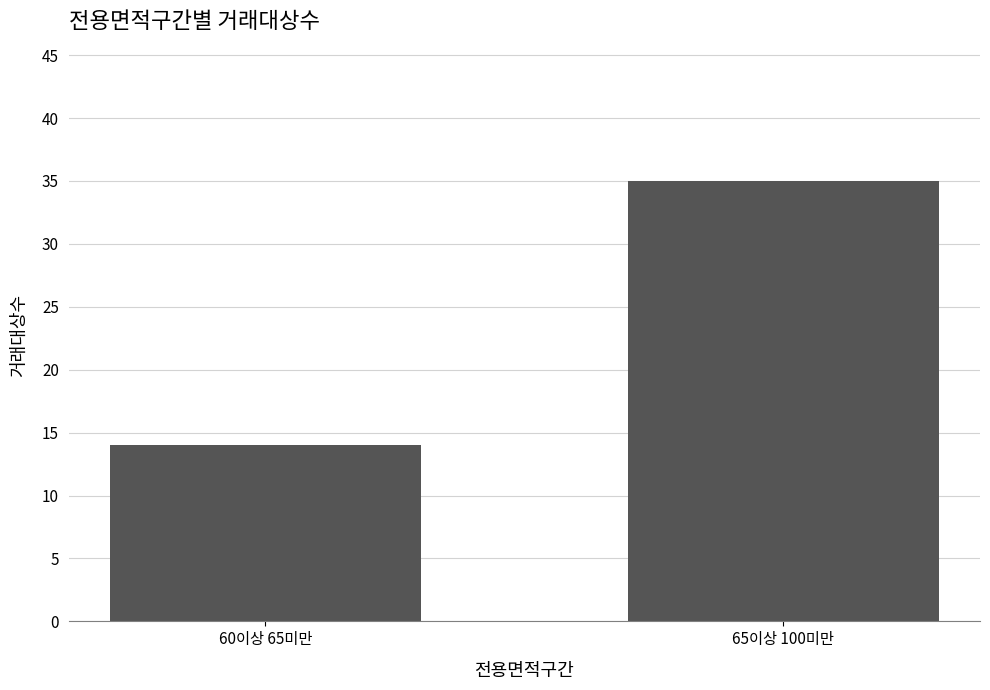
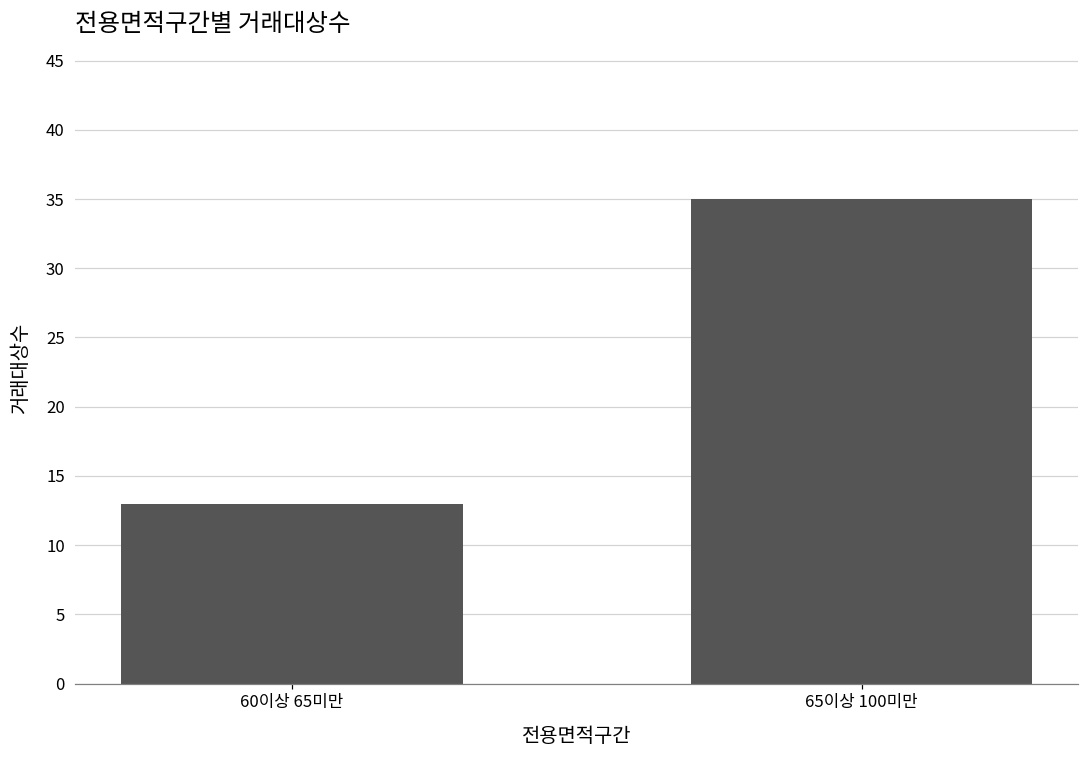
  {
-   "60이상 65미만": 14,
+   "60이상 65미만": 13,
    "65이상 100미만": 35
  }
